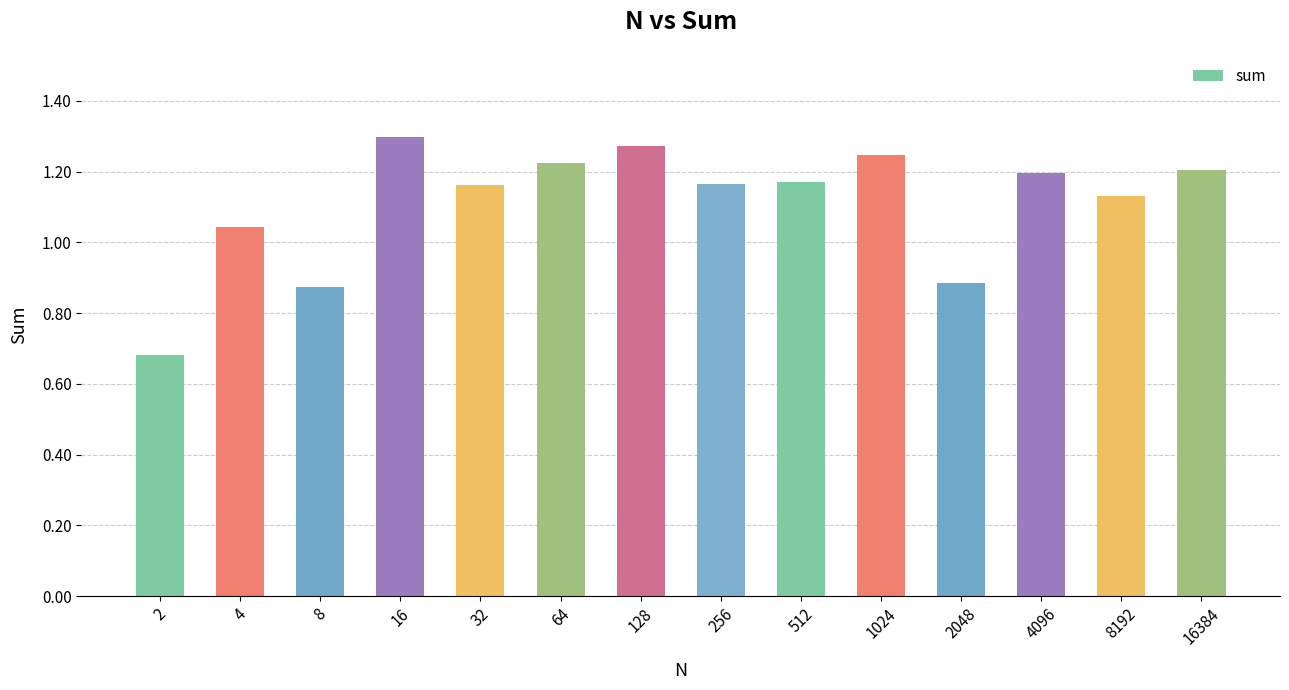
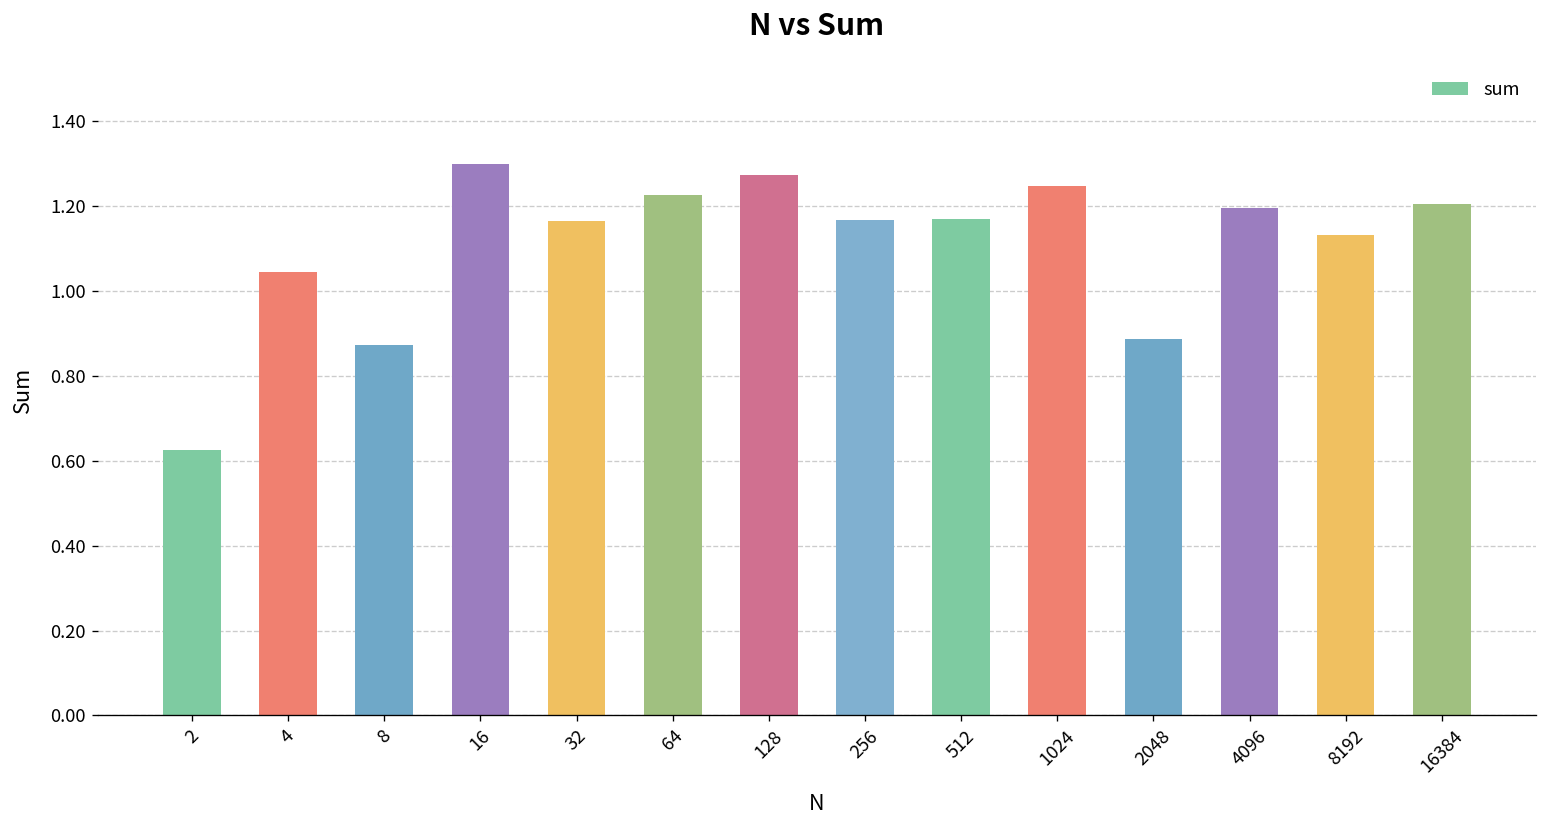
  {
-   "2": 0.68,
+   "2": 0.62,
    "4": 1.04,
    "8": 0.87,
    "16": 1.30,
    "32": 1.16,
    "64": 1.22,
    "128": 1.27,
    "256": 1.17,
    "512": 1.17,
    "1024": 1.25,
    "2048": 0.89,
    "4096": 1.19,
    "8192": 1.13,
    "16384": 1.20
  }
